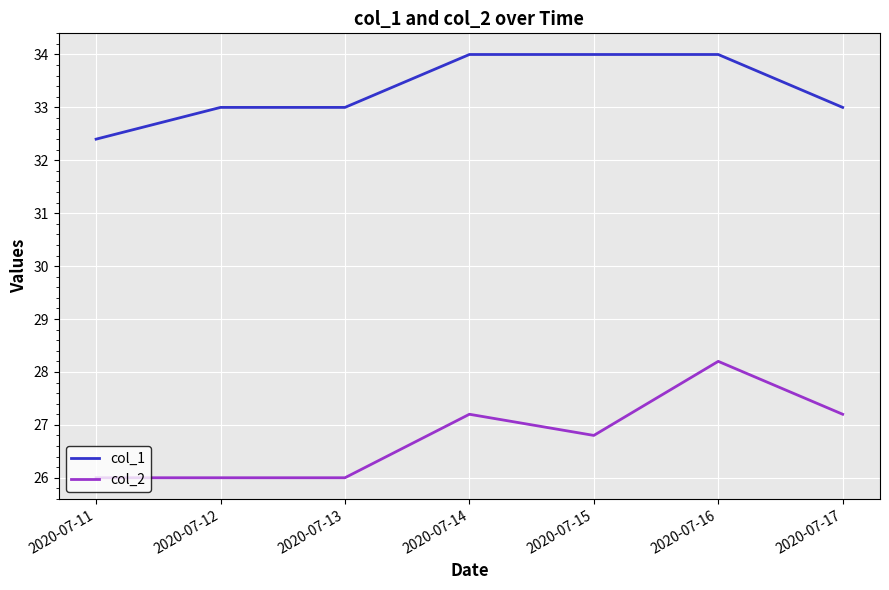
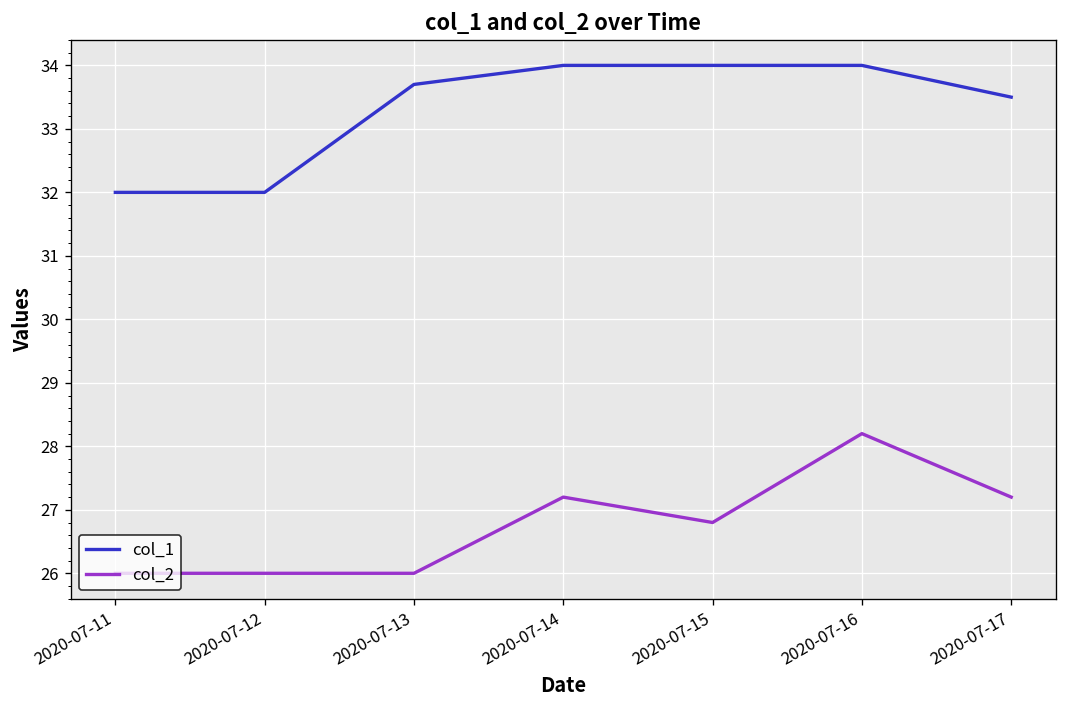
  {
    "col_1": {
-     "2020-07-11": 32.4,
-     "2020-07-12": 33,
-     "2020-07-13": 33.0,
+     "2020-07-11": 32.0,
+     "2020-07-12": 32,
+     "2020-07-13": 33.7,
      "2020-07-14": 34.0,
      "2020-07-15": 34.0,
      "2020-07-16": 34.0,
-     "2020-07-17": 33.0
+     "2020-07-17": 33.5
    },
    "col_2": {
      "2020-07-12": 26.0,
      "2020-07-13": 26.0,
      "2020-07-14": 27.2,
      "2020-07-15": 26.8,
      "2020-07-16": 28.2,
      "2020-07-17": 27.2
    }
  }
